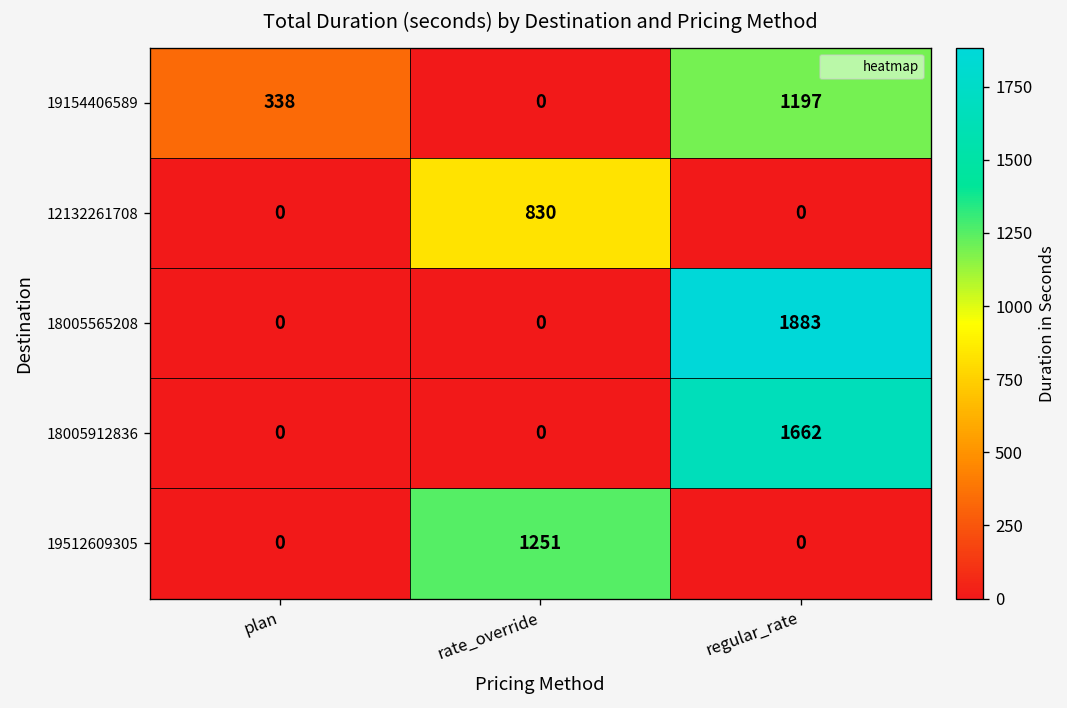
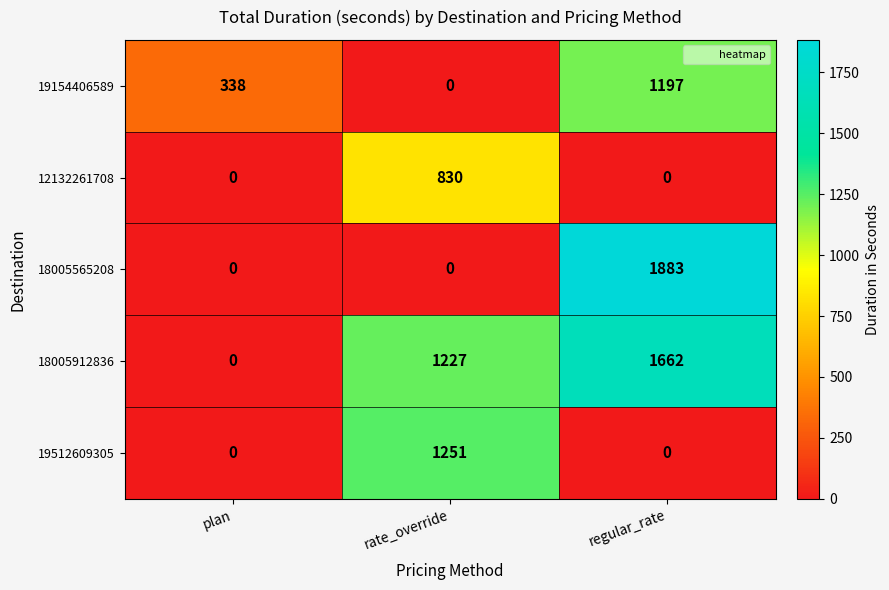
  {
    "19154406589": {
      "plan": 338,
      "rate_override": 0,
      "regular_rate": 1197
    },
    "12132261708": {
      "plan": 0,
      "rate_override": 830,
      "regular_rate": 0
    },
    "18005565208": {
      "plan": 0,
      "rate_override": 0,
      "regular_rate": 1883
    },
    "18005912836": {
      "plan": 0,
-     "rate_override": 0,
+     "rate_override": 1227,
      "regular_rate": 1662
    },
    "19512609305": {
      "plan": 0,
      "rate_override": 1251,
      "regular_rate": 0
    }
  }
